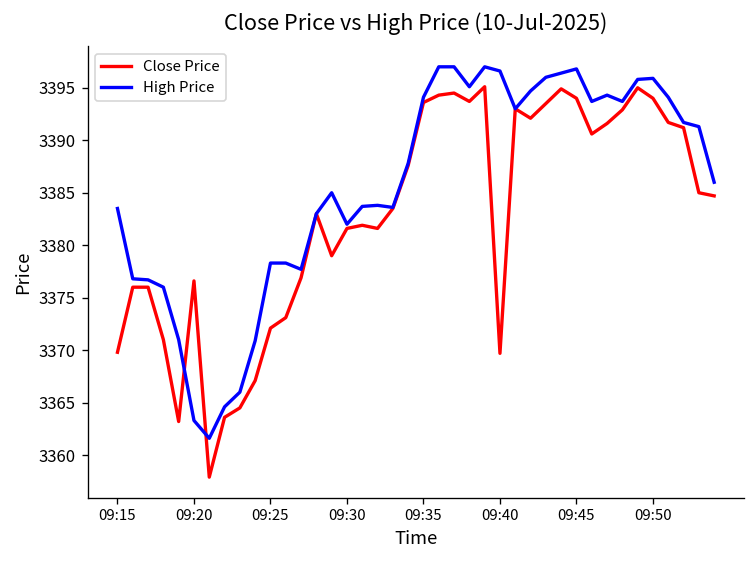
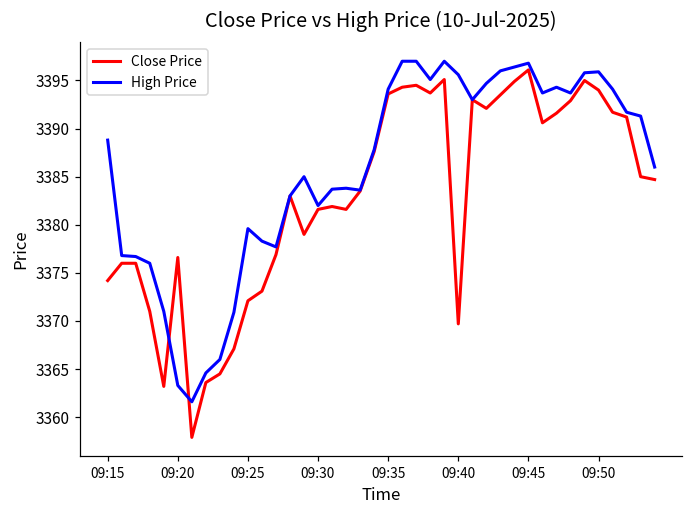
  {
    "Close Price": {
-     "09:15": 3370,
+     "09:15": 3374,
      "09:20": 3377,
      "09:25": 3372,
      "09:30": 3382,
      "09:35": 3394,
      "09:40": 3370,
-     "09:45": 3394,
+     "09:45": 3396,
      "09:50": 3394
    },
    "High Price": {
-     "09:15": 3384,
+     "09:15": 3389,
      "09:20": 3363,
-     "09:25": 3378,
+     "09:25": 3380,
      "09:30": 3382,
      "09:35": 3394,
-     "09:40": 3397,
+     "09:40": 3396,
      "09:45": 3397,
      "09:50": 3396
    }
  }
